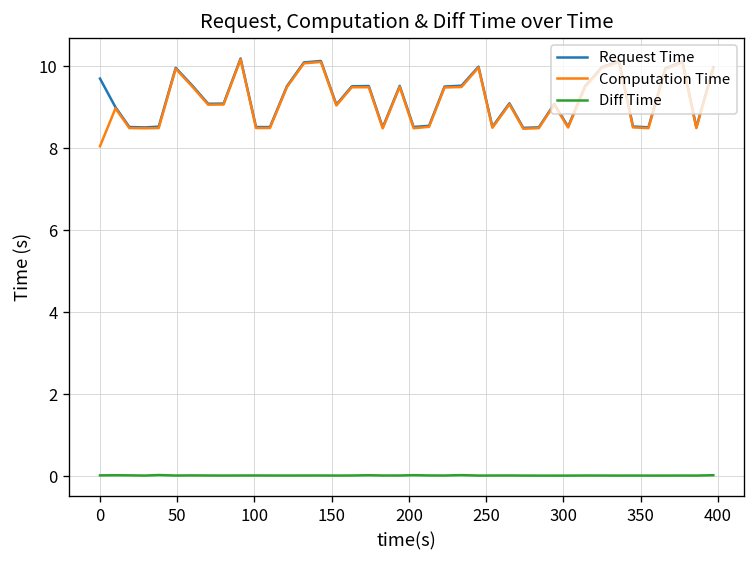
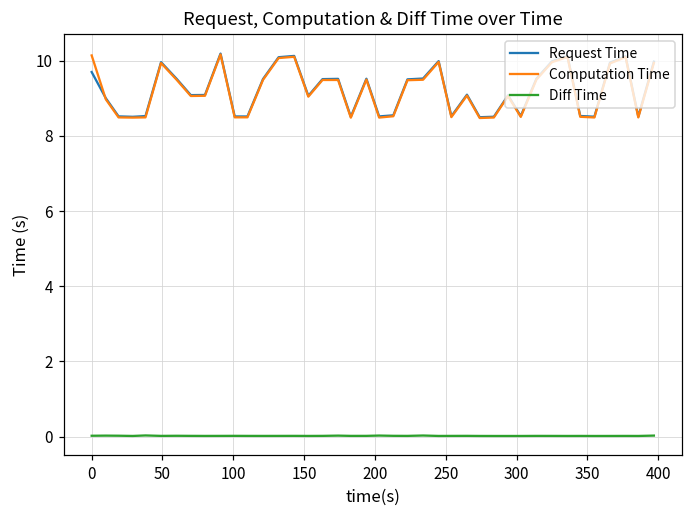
  {
    "Request Time": {
      "0": 9.7
    },
    "Computation Time": {
-     "0": 8.0
+     "0": 10.1
    },
    "Diff Time": {
      "0": 0.0
    }
  }
